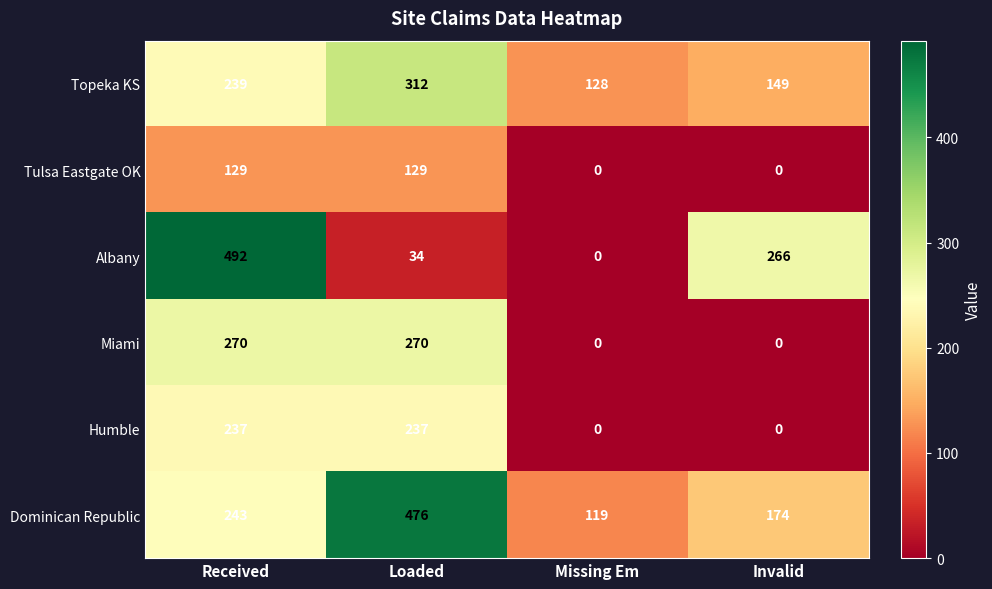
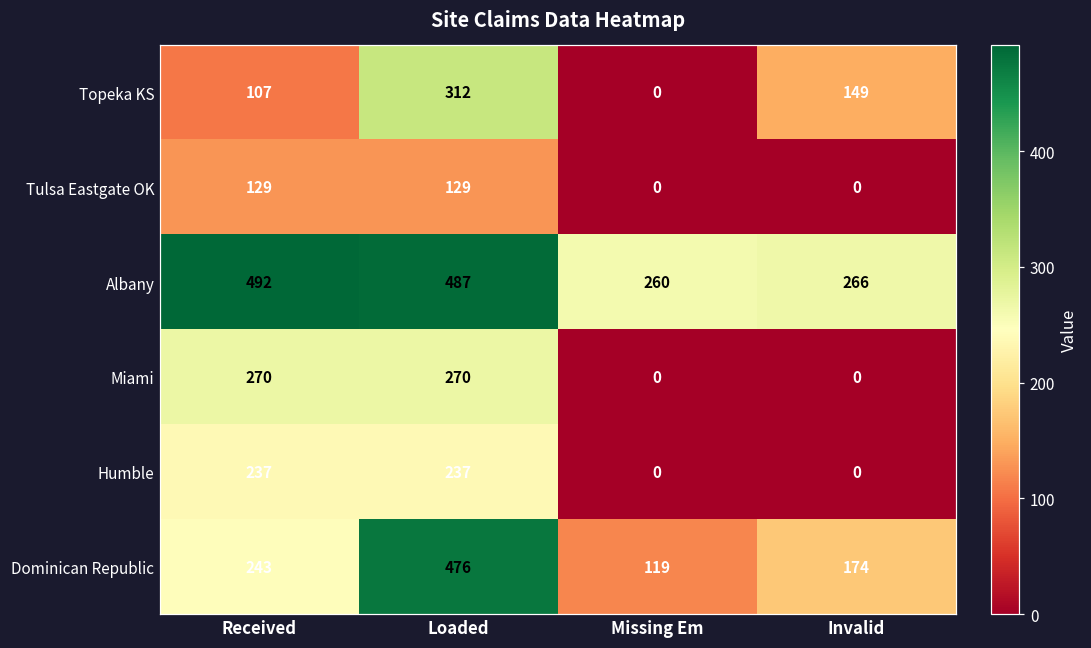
  {
    "Topeka KS": {
-     "Received": 239,
+     "Received": 107,
      "Loaded": 312,
-     "Missing Em": 128,
+     "Missing Em": 0,
      "Invalid": 149
    },
    "Tulsa Eastgate OK": {
      "Received": 129,
      "Loaded": 129,
      "Missing Em": 0,
      "Invalid": 0
    },
    "Albany": {
      "Received": 492,
-     "Loaded": 34,
-     "Missing Em": 0,
+     "Loaded": 487,
+     "Missing Em": 260,
      "Invalid": 266
    },
    "Miami": {
      "Received": 270,
      "Loaded": 270,
      "Missing Em": 0,
      "Invalid": 0
    },
    "Humble": {
      "Received": 237,
      "Loaded": 237,
      "Missing Em": 0,
      "Invalid": 0
    },
    "Dominican Republic": {
      "Received": 243,
      "Loaded": 476,
      "Missing Em": 119,
      "Invalid": 174
    }
  }
